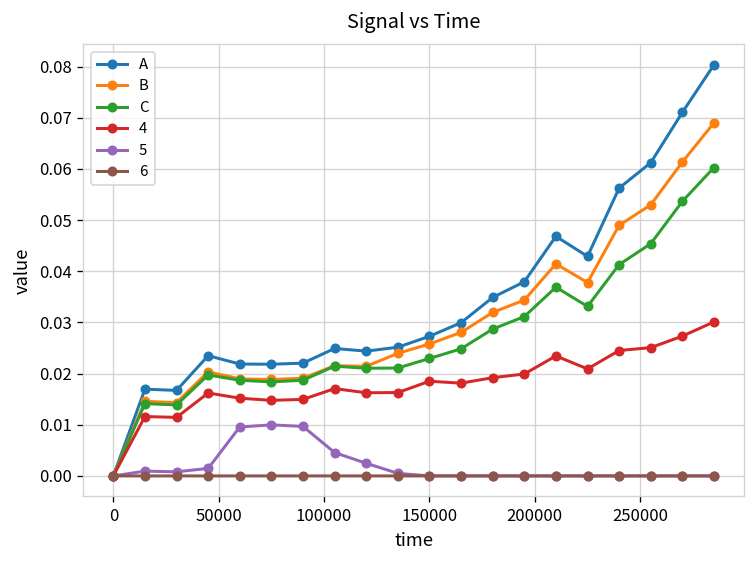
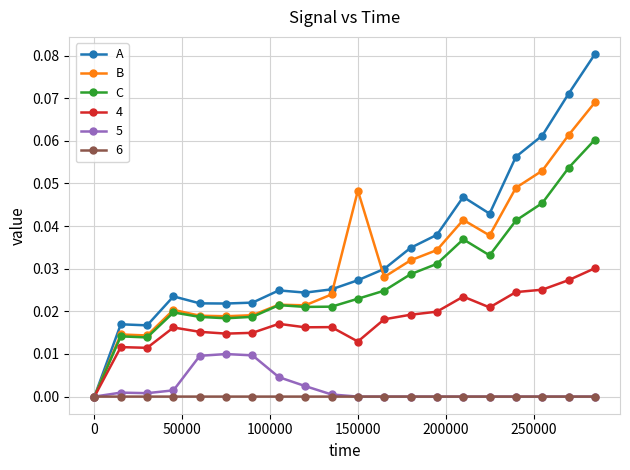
  {
    "A": {
      "150000": 0.027
    },
    "B": {
-     "150000": 0.026
+     "150000": 0.048
    },
    "C": {
      "150000": 0.023
    },
    "4": {
-     "150000": 0.019
+     "150000": 0.013
    }
  }
